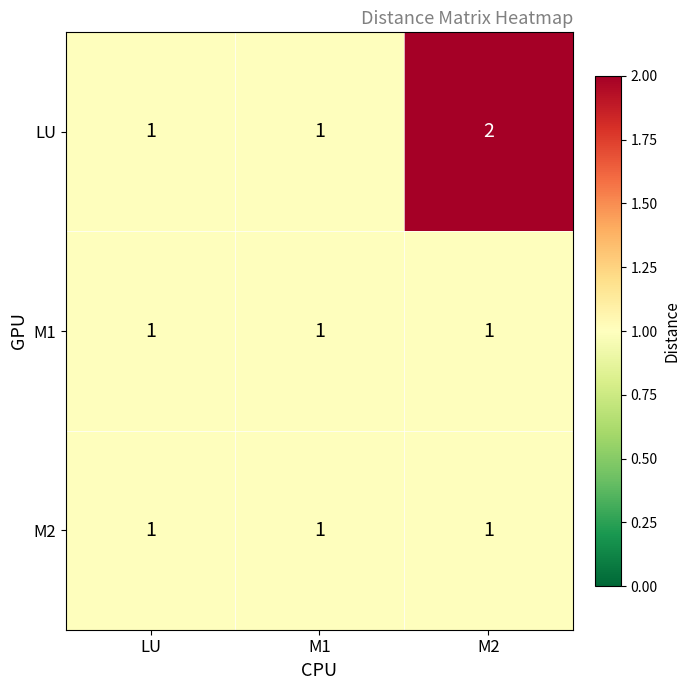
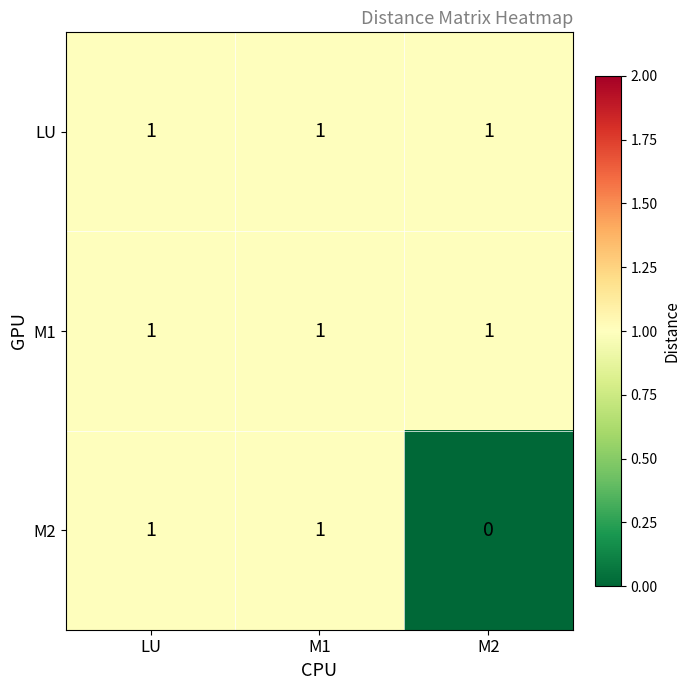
  {
    "LU": {
      "LU": 1,
      "M1": 1,
-     "M2": 2
+     "M2": 1
    },
    "M1": {
      "LU": 1,
      "M1": 1,
      "M2": 1
    },
    "M2": {
      "LU": 1,
      "M1": 1,
-     "M2": 1
+     "M2": 0
    }
  }
